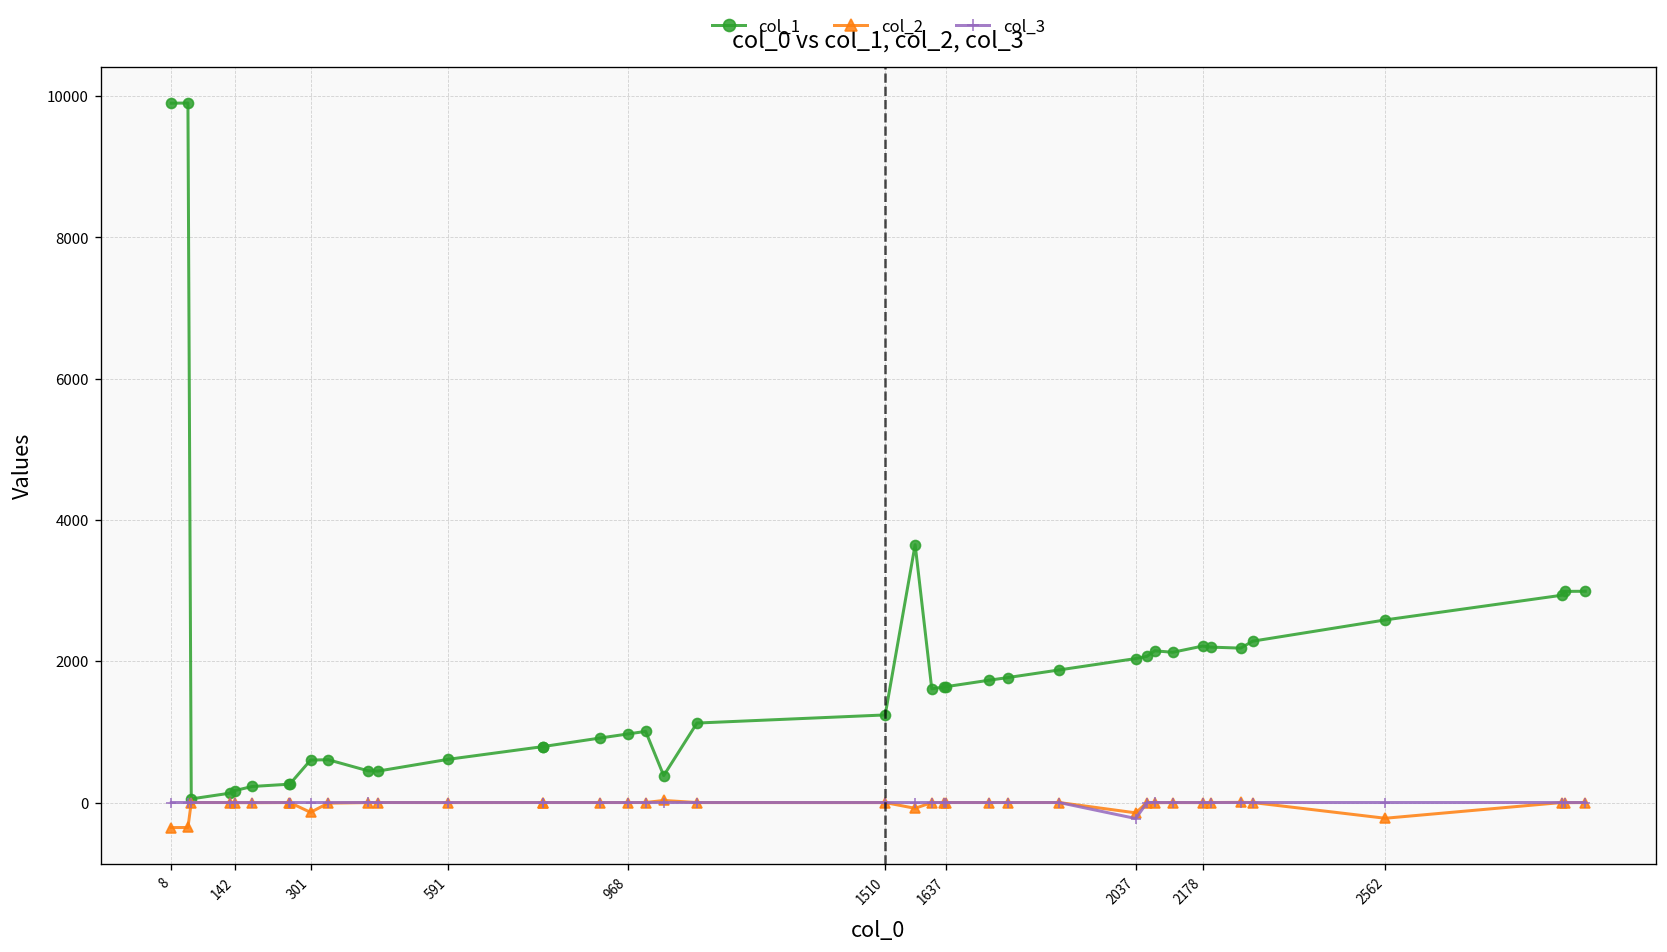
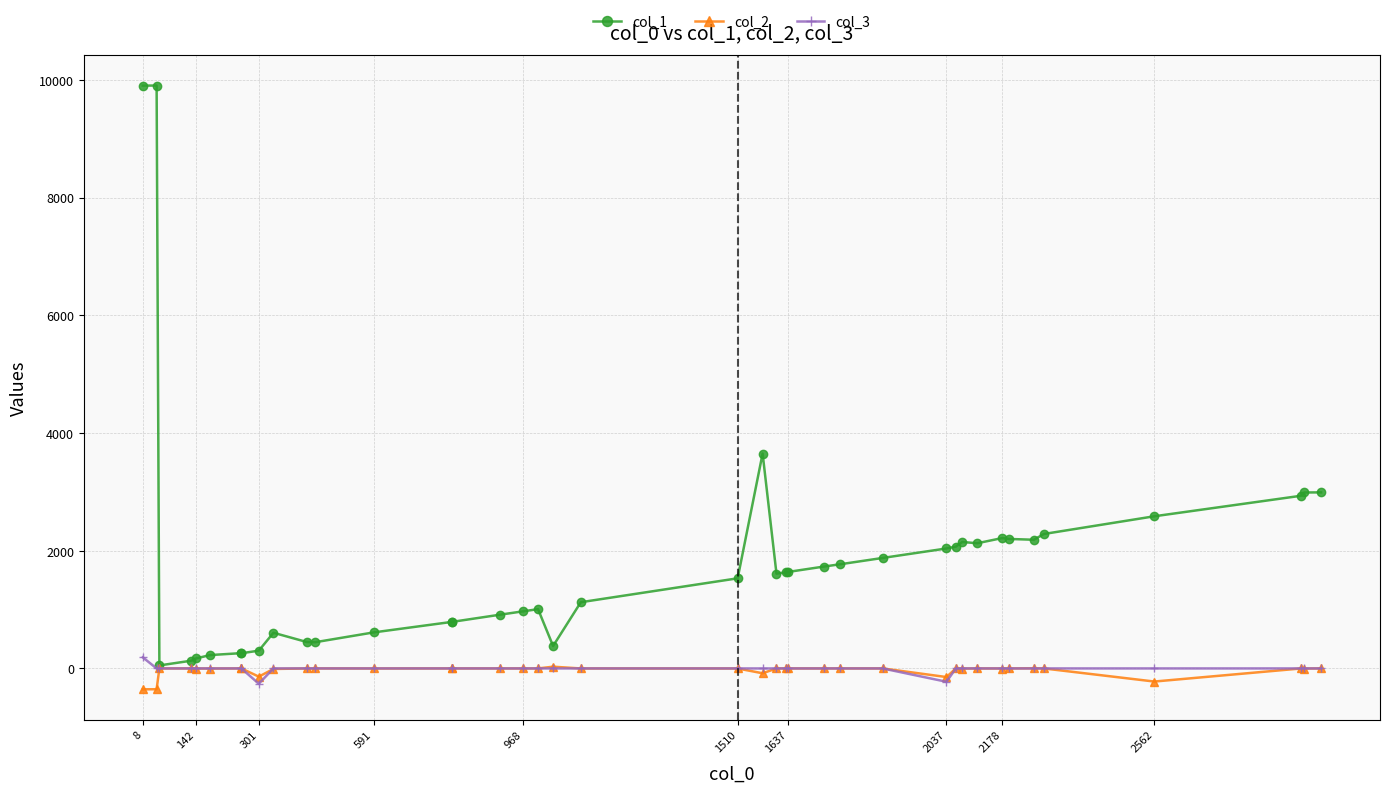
  {
    "col_1": {
      "8": 9900,
      "142": 200,
-     "301": 600,
+     "301": 300,
      "591": 600,
      "968": 1000,
-     "1510": 1200,
+     "1510": 1500,
      "1637": 1600,
      "2037": 2000,
      "2178": 2200,
      "2562": 2600
    },
    "col_2": {
      "8": -400,
      "301": -100,
      "2037": -100,
      "2562": -200
    },
    "col_3": {
-     "8": 0,
-     "301": 0,
+     "8": 200,
+     "301": -300,
      "2037": -200,
      "2562": 0
    }
  }
